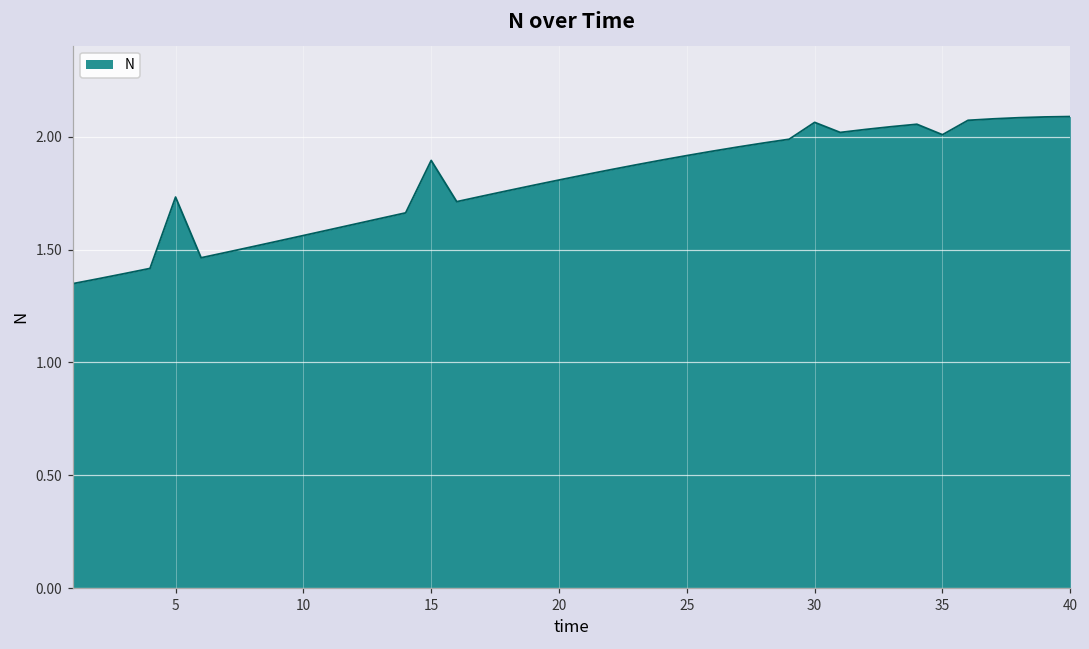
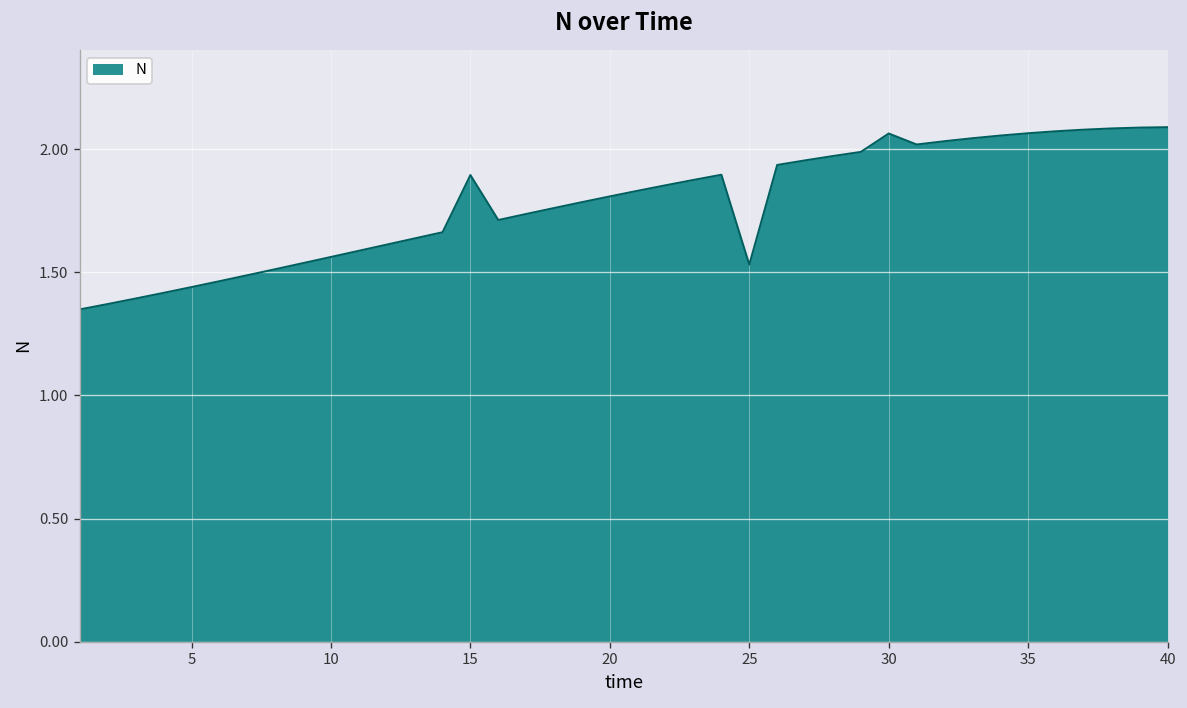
  {
-   "5": 1.73,
+   "5": 1.44,
    "10": 1.56,
    "15": 1.90,
    "20": 1.81,
-   "25": 1.92,
+   "25": 1.53,
    "30": 2.06,
-   "35": 2.01,
+   "35": 2.06,
    "40": 2.09
  }
